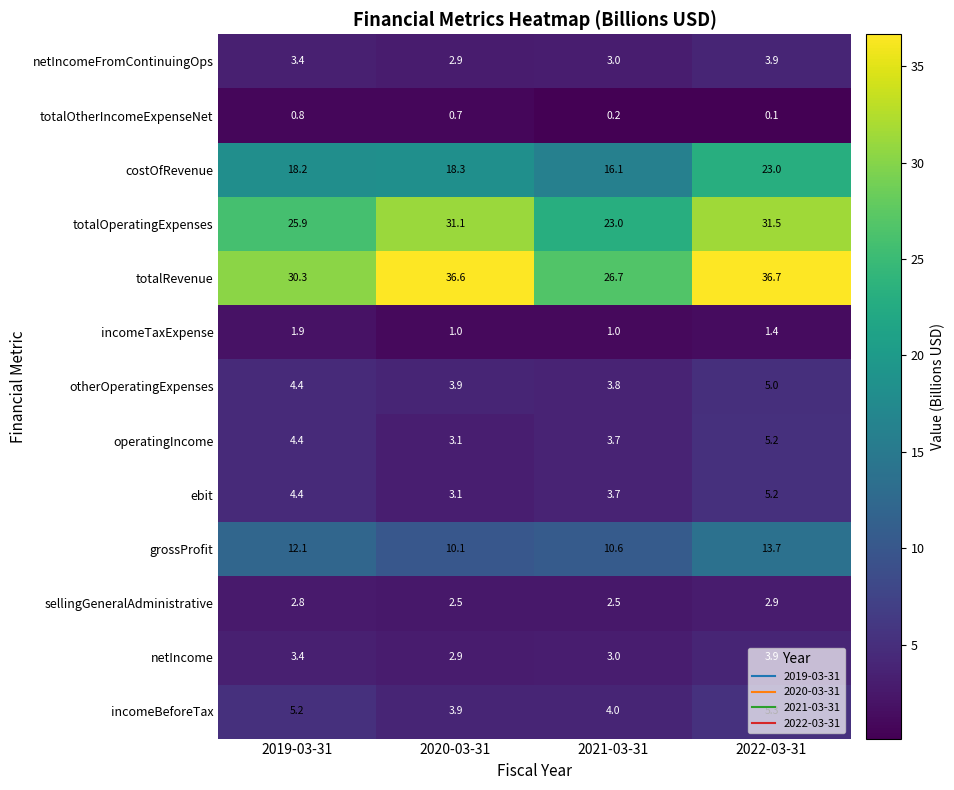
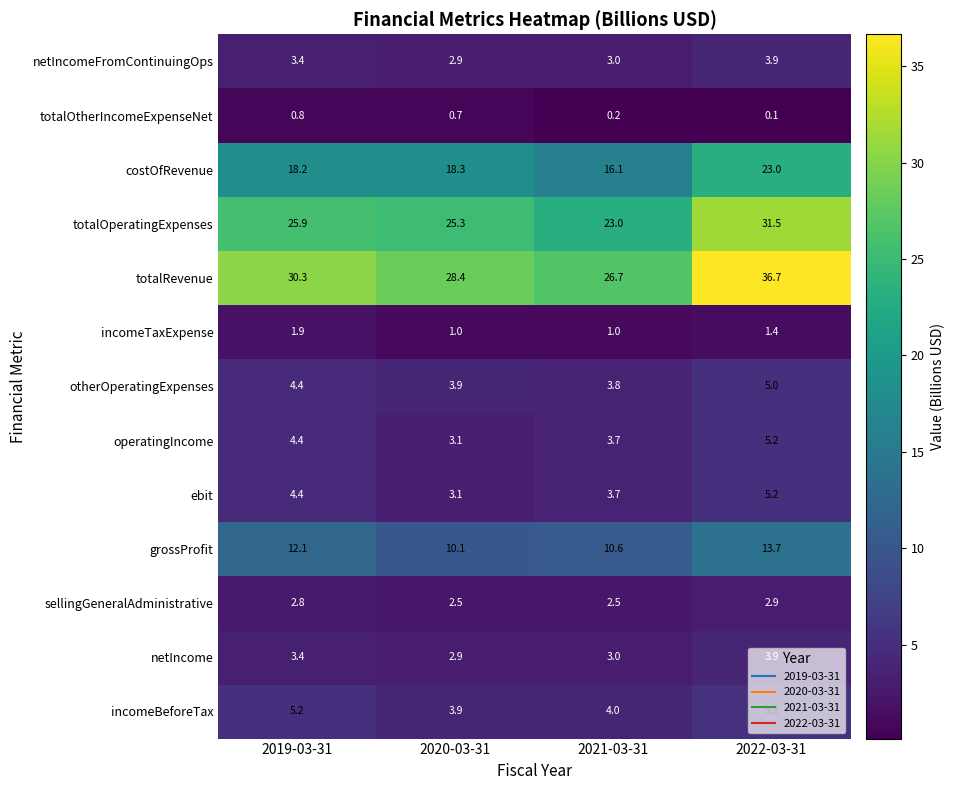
  {
    "netIncomeFromContinuingOps": {
      "2019-03-31": 3.4,
      "2020-03-31": 2.9,
      "2021-03-31": 3.0,
      "2022-03-31": 3.9
    },
    "totalOtherIncomeExpenseNet": {
      "2019-03-31": 0.8,
      "2020-03-31": 0.7,
      "2021-03-31": 0.2,
      "2022-03-31": 0.1
    },
    "costOfRevenue": {
      "2019-03-31": 18.2,
      "2020-03-31": 18.3,
      "2021-03-31": 16.1,
      "2022-03-31": 23.0
    },
    "totalOperatingExpenses": {
      "2019-03-31": 25.9,
-     "2020-03-31": 31.1,
+     "2020-03-31": 25.3,
      "2021-03-31": 23.0,
      "2022-03-31": 31.5
    },
    "totalRevenue": {
      "2019-03-31": 30.3,
-     "2020-03-31": 36.6,
+     "2020-03-31": 28.4,
      "2021-03-31": 26.7,
      "2022-03-31": 36.7
    },
    "incomeTaxExpense": {
      "2019-03-31": 1.9,
      "2020-03-31": 1.0,
      "2021-03-31": 1.0,
      "2022-03-31": 1.4
    },
    "otherOperatingExpenses": {
      "2019-03-31": 4.4,
      "2020-03-31": 3.9,
      "2021-03-31": 3.8,
      "2022-03-31": 5.0
    },
    "operatingIncome": {
      "2019-03-31": 4.4,
      "2020-03-31": 3.1,
      "2021-03-31": 3.7,
      "2022-03-31": 5.2
    },
    "ebit": {
      "2019-03-31": 4.4,
      "2020-03-31": 3.1,
      "2021-03-31": 3.7,
      "2022-03-31": 5.2
    },
    "grossProfit": {
      "2019-03-31": 12.1,
      "2020-03-31": 10.1,
      "2021-03-31": 10.6,
      "2022-03-31": 13.7
    },
    "sellingGeneralAdministrative": {
      "2019-03-31": 2.8,
      "2020-03-31": 2.5,
      "2021-03-31": 2.5,
      "2022-03-31": 2.9
    },
    "netIncome": {
      "2019-03-31": 3.4,
      "2020-03-31": 2.9,
      "2021-03-31": 3.0
    },
    "incomeBeforeTax": {
      "2019-03-31": 5.2,
      "2020-03-31": 3.9,
      "2021-03-31": 4.0
    }
  }
